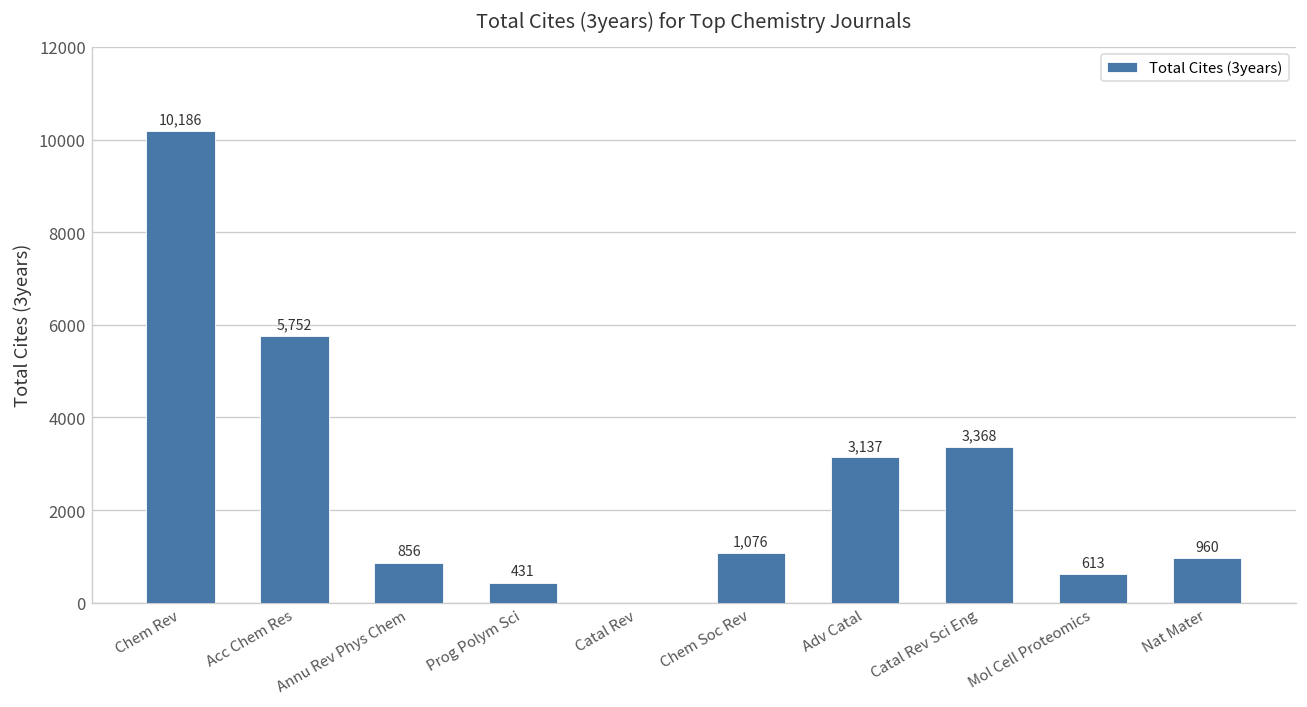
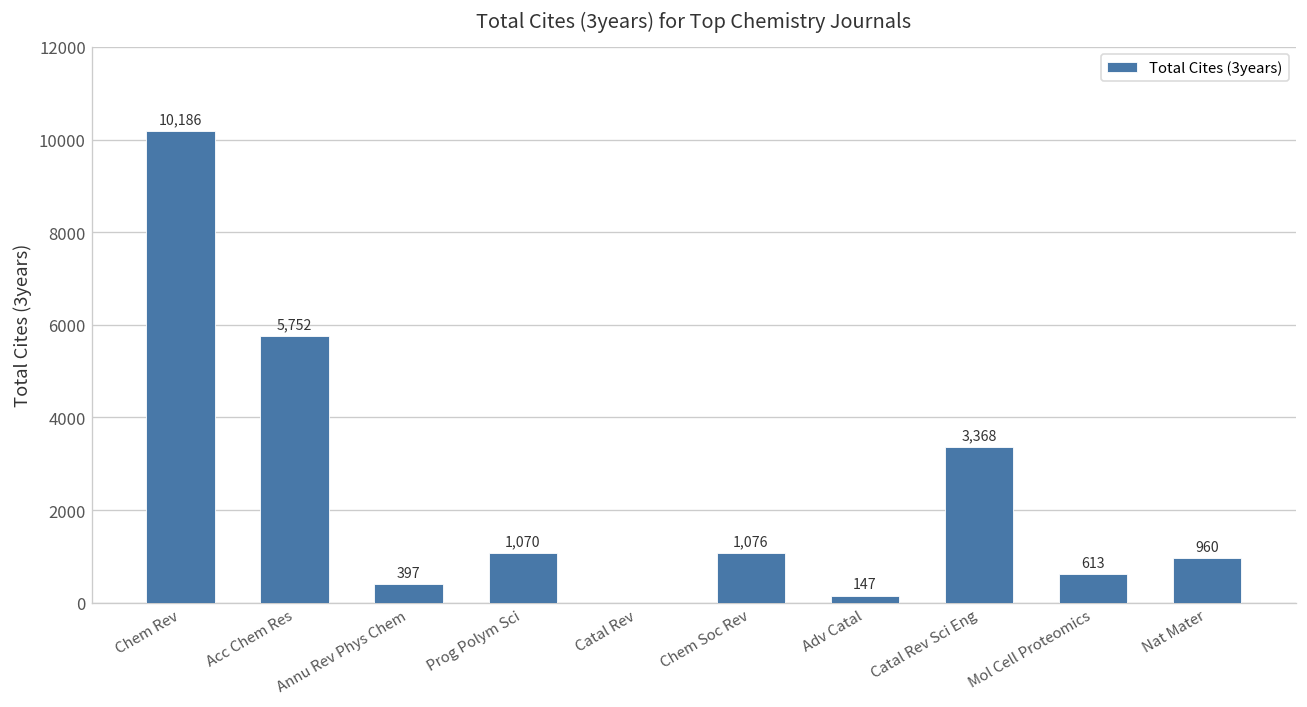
  {
    "Chem Rev": "10,186",
    "Acc Chem Res": "5,752",
-   "Annu Rev Phys Chem": "856",
-   "Prog Polym Sci": "431",
+   "Annu Rev Phys Chem": "397",
+   "Prog Polym Sci": "1,070",
    "Chem Soc Rev": "1,076",
-   "Adv Catal": "3,137",
+   "Adv Catal": "147",
    "Catal Rev Sci Eng": "3,368",
    "Mol Cell Proteomics": "613",
    "Nat Mater": "960"
  }
